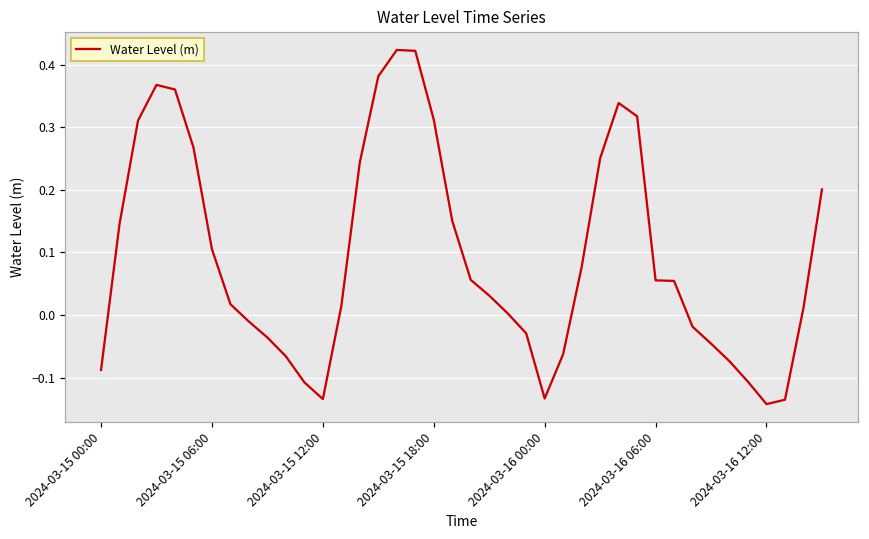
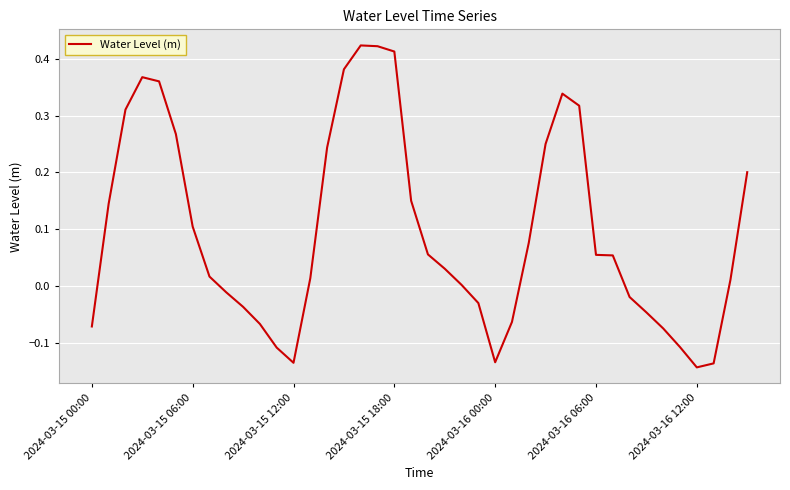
  {
-   "2024-03-15 00:00": -0.09,
+   "2024-03-15 00:00": -0.07,
    "2024-03-15 06:00": 0.10,
    "2024-03-15 12:00": -0.13,
-   "2024-03-15 18:00": 0.31,
+   "2024-03-15 18:00": 0.41,
    "2024-03-16 00:00": -0.13,
    "2024-03-16 06:00": 0.06,
    "2024-03-16 12:00": -0.14
  }
